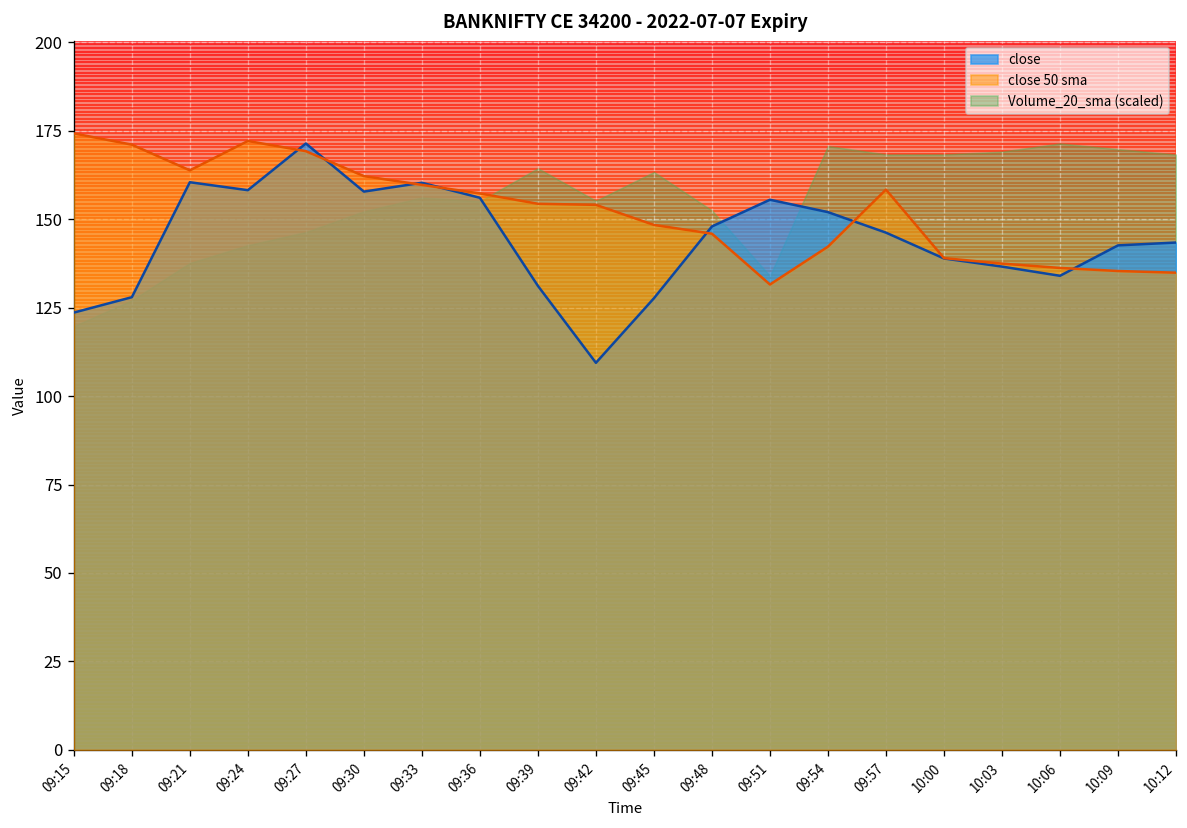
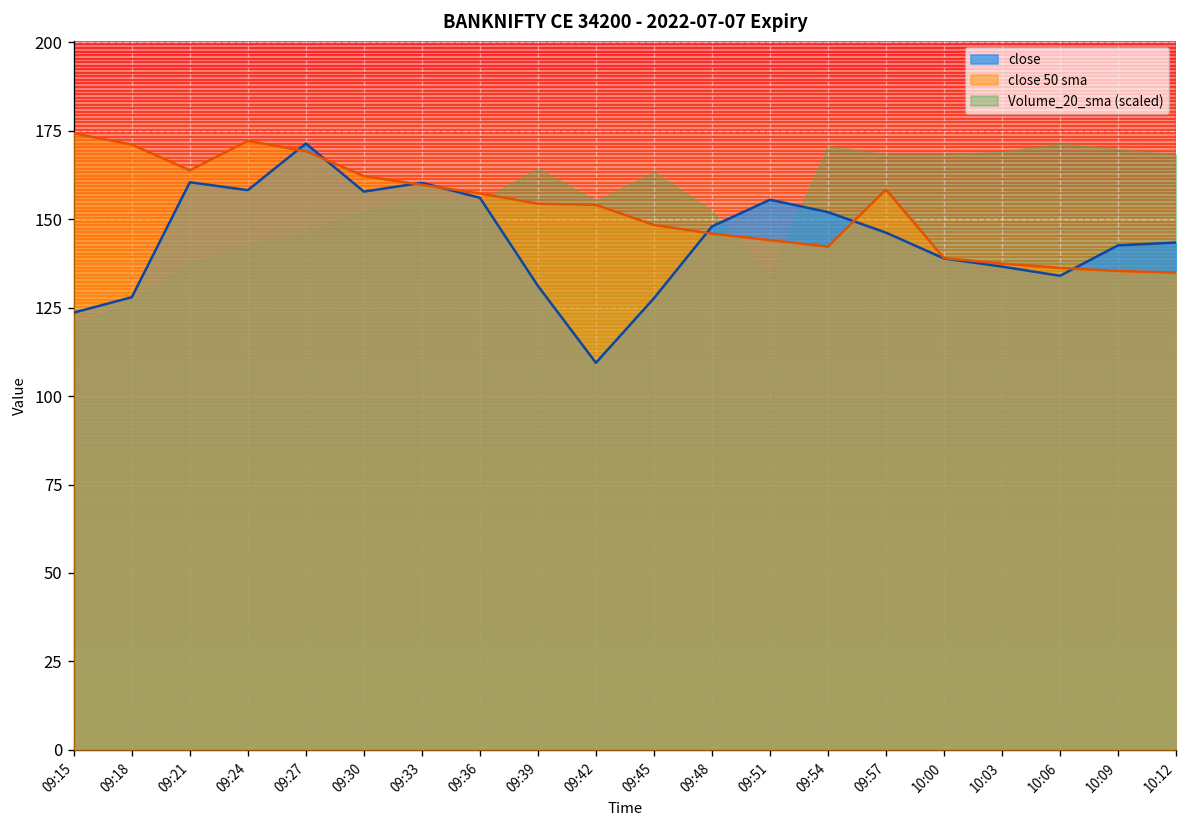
  {
    "close": {
      "09:15": 124,
      "09:18": 128,
      "09:21": 160,
      "09:24": 158,
      "09:27": 171,
      "09:30": 158,
      "09:36": 156,
      "09:39": 131,
      "09:42": 109,
      "09:45": 128,
      "09:48": 148,
      "09:51": 156,
      "09:54": 152,
      "09:57": 146,
      "10:06": 134,
      "10:09": 143,
      "10:12": 143
    },
    "close 50 sma": {
      "09:15": 174,
      "09:18": 171,
      "09:21": 164,
      "09:24": 172,
      "09:27": 169,
      "09:30": 162,
      "09:36": 157,
      "09:39": 154,
      "09:42": 154,
      "09:45": 148,
      "09:48": 146,
-     "09:51": 132,
+     "09:51": 144,
      "09:54": 142,
      "09:57": 158,
      "10:06": 136,
      "10:09": 135,
      "10:12": 135
    },
    "Volume_20_sma (scaled)": {
      "09:15": 120,
      "09:18": 127,
      "09:21": 138,
      "09:24": 143,
      "09:27": 146,
      "09:30": 152,
      "09:33": 156,
      "09:36": 155,
      "09:39": 164,
      "09:42": 155,
      "09:45": 163,
      "09:48": 152,
      "09:51": 134,
      "09:54": 171,
      "09:57": 168,
      "10:00": 168,
      "10:03": 169,
      "10:06": 171,
      "10:09": 170,
      "10:12": 168
    }
  }
